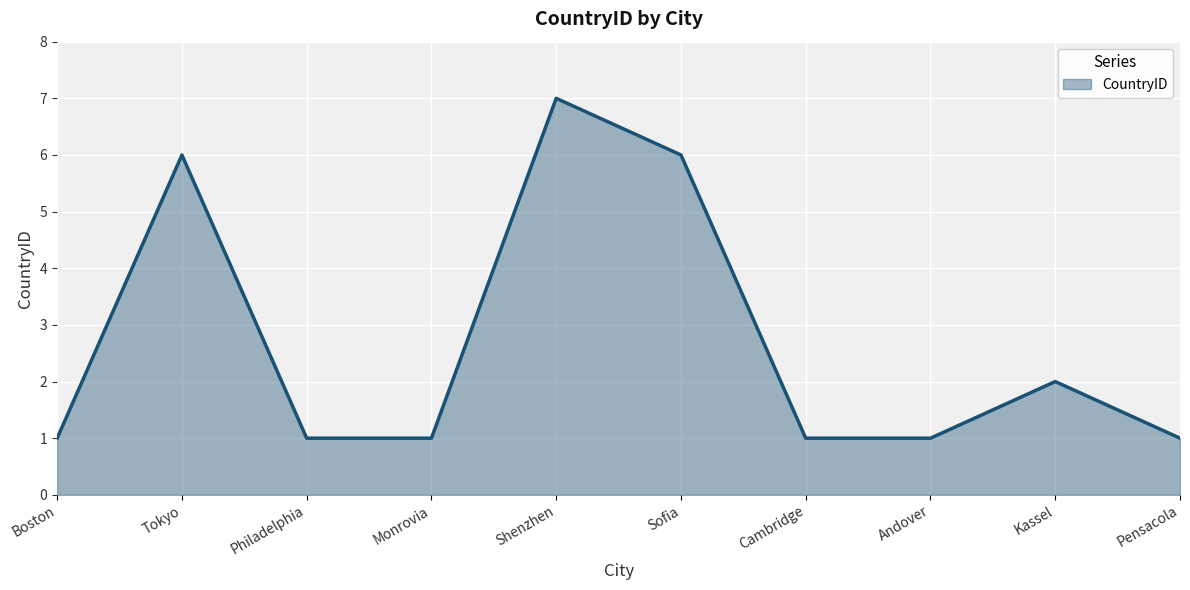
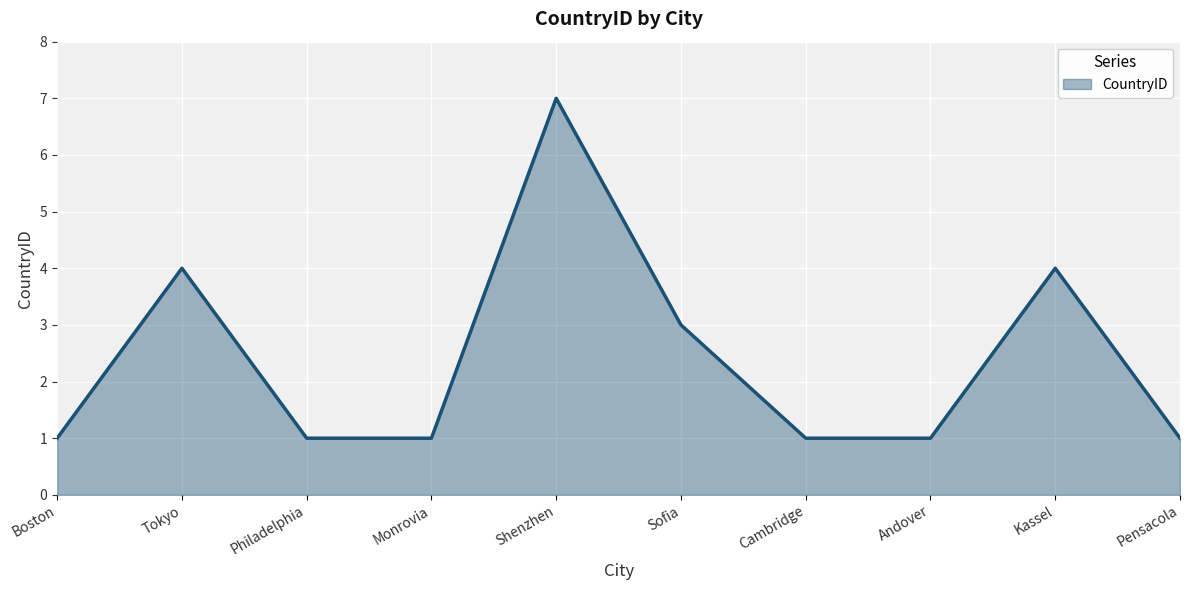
  {
    "Boston": 1,
-   "Tokyo": 6,
+   "Tokyo": 4,
    "Philadelphia": 1,
    "Monrovia": 1,
    "Shenzhen": 7,
-   "Sofia": 6,
+   "Sofia": 3,
    "Cambridge": 1,
    "Andover": 1,
-   "Kassel": 2,
+   "Kassel": 4,
    "Pensacola": 1
  }
